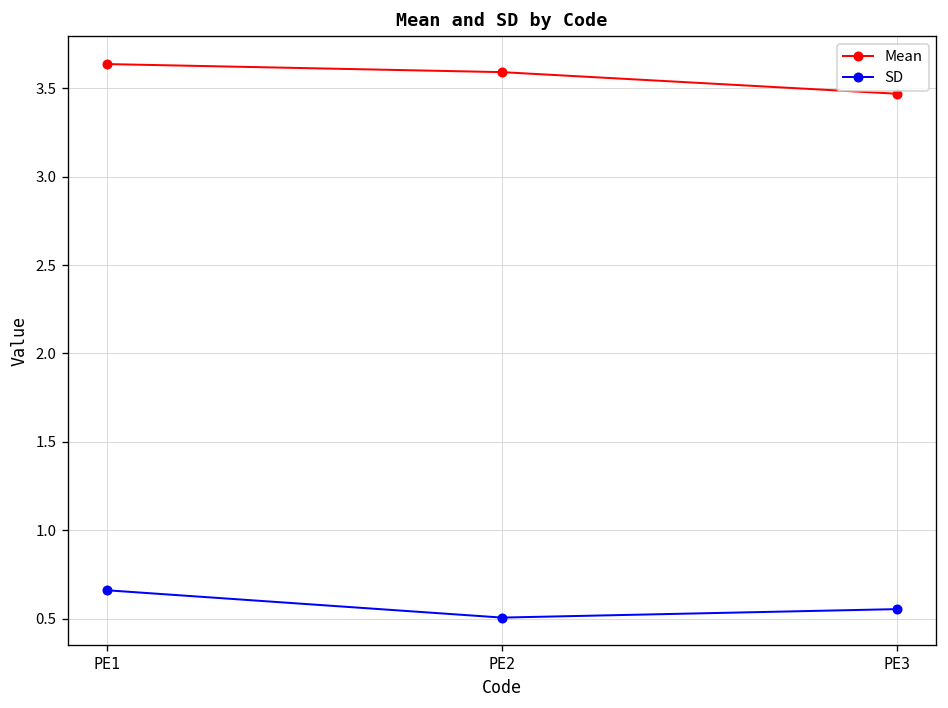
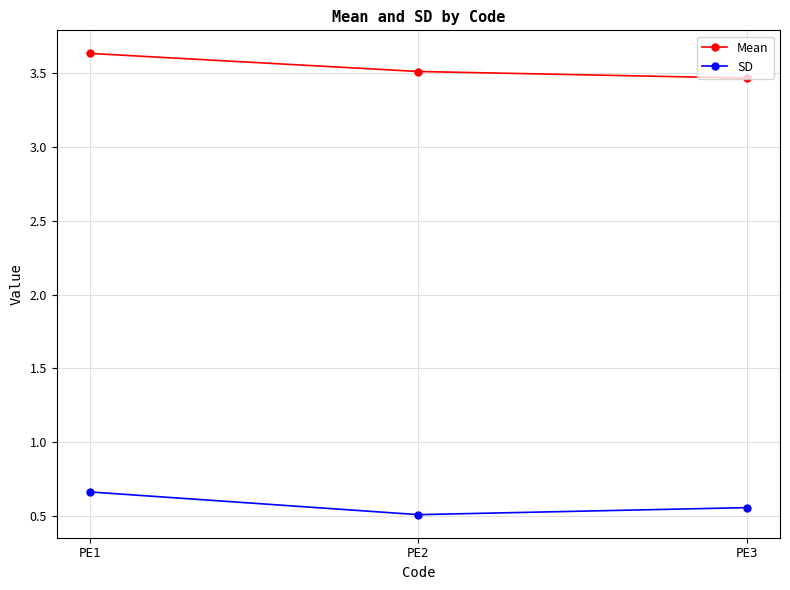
  {
    "Mean": {
      "PE1": 3.64,
-     "PE2": 3.59
+     "PE2": 3.51
    },
    "SD": {
      "PE1": 0.66,
      "PE2": 0.51,
      "PE3": 0.55
    }
  }
